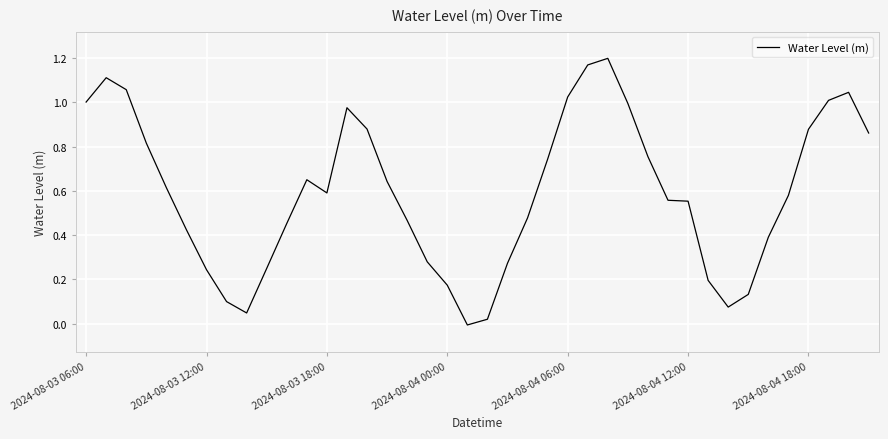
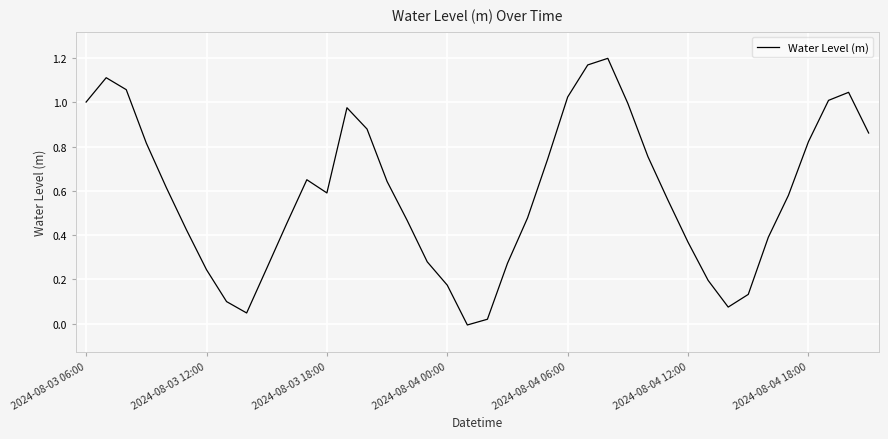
  {
    "2024-08-03 06:00": 1.00,
    "2024-08-03 12:00": 0.24,
    "2024-08-03 18:00": 0.59,
    "2024-08-04 00:00": 0.17,
    "2024-08-04 06:00": 1.02,
-   "2024-08-04 12:00": 0.55,
-   "2024-08-04 18:00": 0.88
+   "2024-08-04 12:00": 0.37,
+   "2024-08-04 18:00": 0.82
  }
